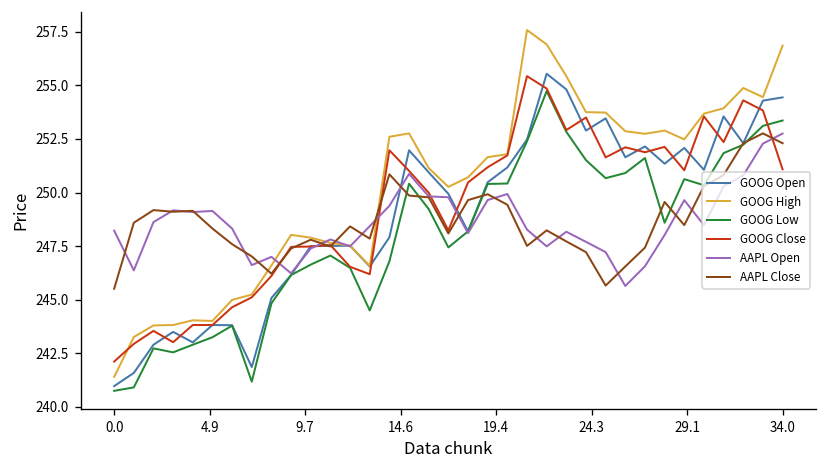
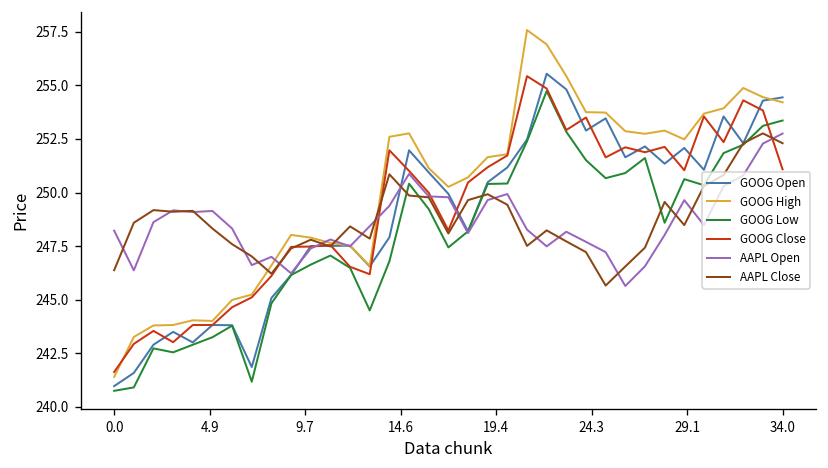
  {
    "GOOG Open": {
      "0.0": 241.0,
      "34.0": 254.4
    },
    "GOOG High": {
      "0.0": 241.4,
-     "34.0": 256.9
+     "34.0": 254.2
    },
    "GOOG Low": {
      "0.0": 240.8,
      "34.0": 253.4
    },
    "GOOG Close": {
-     "0.0": 242.1,
+     "0.0": 241.6,
      "34.0": 251.1
    },
    "AAPL Open": {
      "0.0": 248.2,
      "34.0": 252.8
    },
    "AAPL Close": {
-     "0.0": 245.5,
+     "0.0": 246.4,
      "34.0": 252.3
    }
  }
